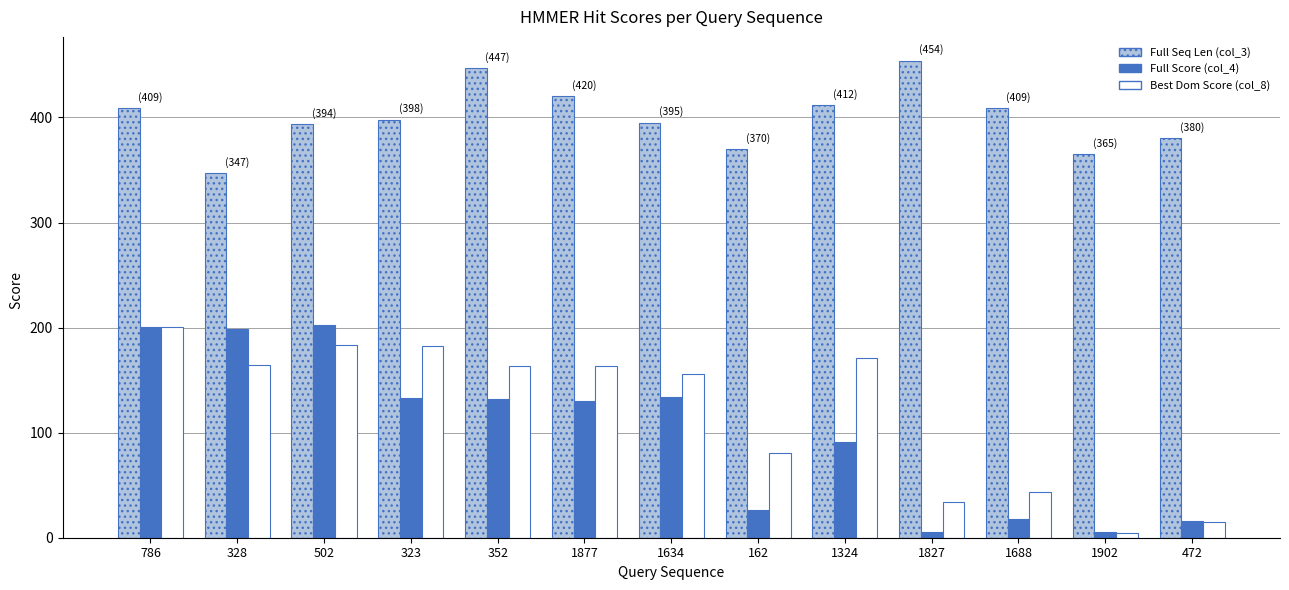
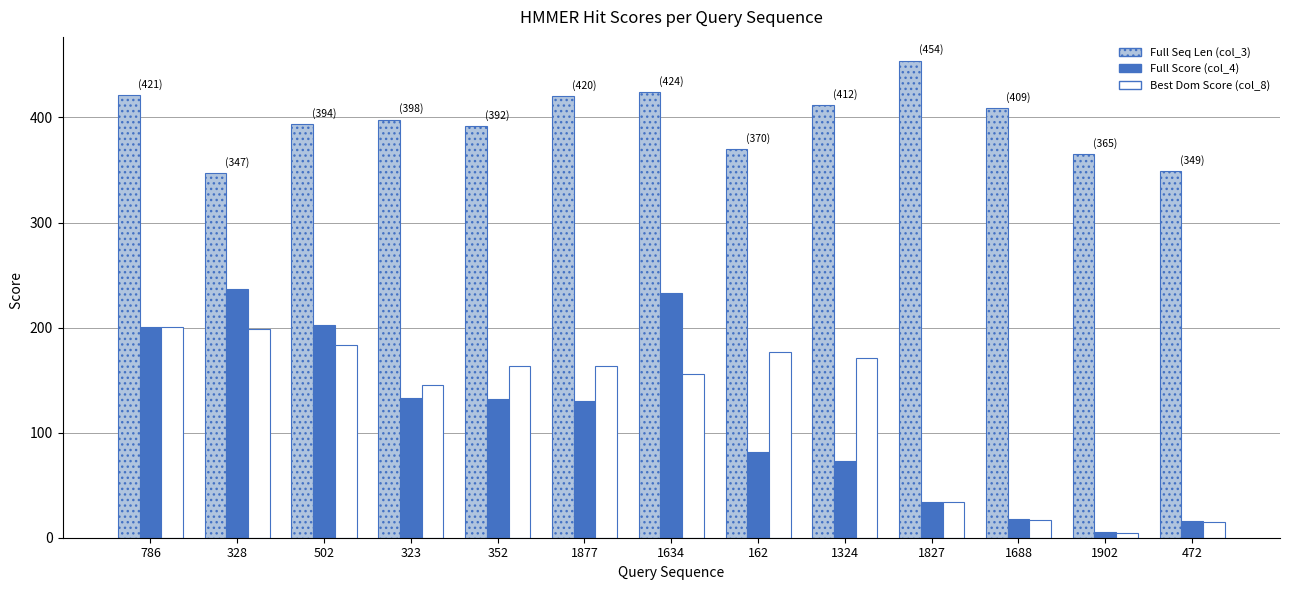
  {
    "Full Seq Len (col_3)": {
-     "786": "(409)",
+     "786": "(421)",
      "328": "(347)",
      "502": "(394)",
      "323": "(398)",
-     "352": "(447)",
+     "352": "(392)",
      "1877": "(420)",
-     "1634": "(395)",
+     "1634": "(424)",
      "162": "(370)",
      "1324": "(412)",
      "1827": "(454)",
      "1688": "(409)",
      "1902": "(365)",
-     "472": "(380)"
+     "472": "(349)"
    },
    "Full Score (col_4)": {
      "786": "201",
-     "328": "199",
+     "328": "237",
      "502": "202",
      "323": "133",
      "352": "132",
      "1877": "130",
-     "1634": "134",
-     "162": "26",
-     "1324": "91",
-     "1827": "5",
+     "1634": "233",
+     "162": "81",
+     "1324": "73",
+     "1827": "34",
      "1688": "18",
      "1902": "5",
      "472": "16"
    },
    "Best Dom Score (col_8)": {
      "786": "201",
-     "328": "164",
+     "328": "199",
      "502": "183",
-     "323": "182",
+     "323": "146",
      "352": "164",
      "1877": "164",
      "1634": "156",
-     "162": "81",
+     "162": "177",
      "1324": "171",
      "1827": "34",
-     "1688": "43",
+     "1688": "17",
      "1902": "5",
      "472": "15"
    }
  }
